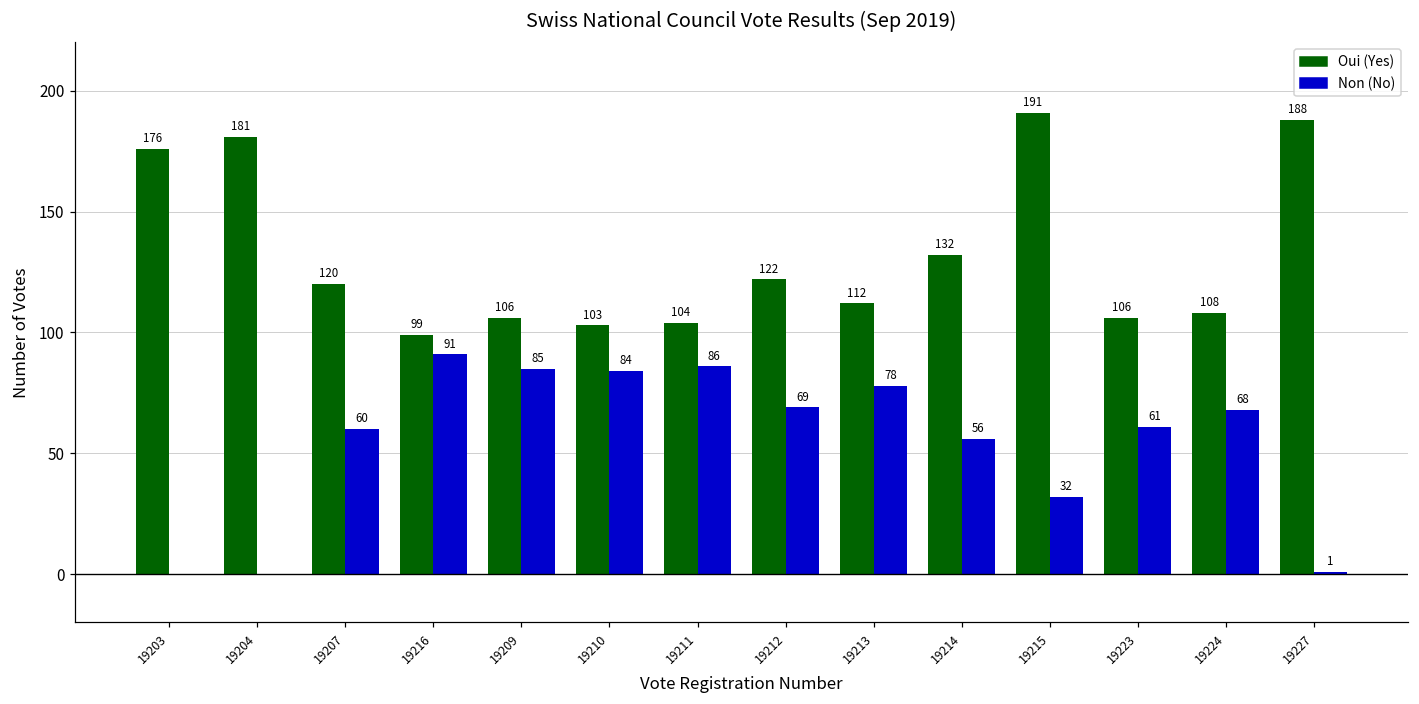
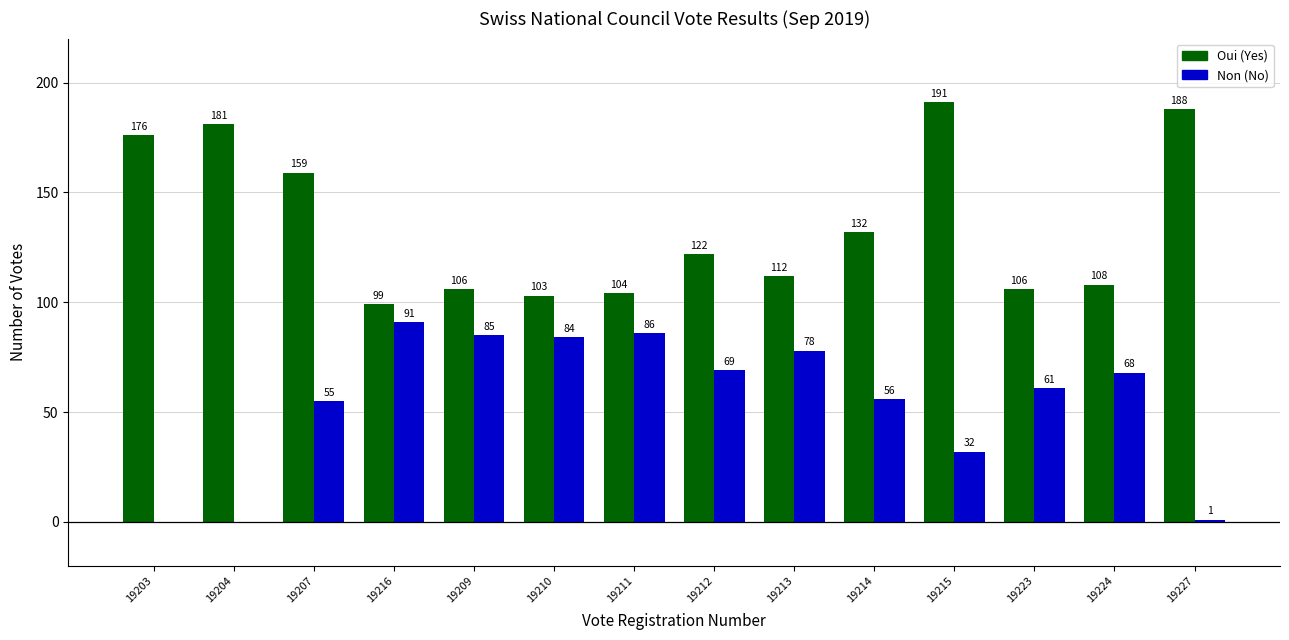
  {
    "Oui (Yes)": {
      "19203": 176,
      "19204": 181,
-     "19207": 120,
+     "19207": 159,
      "19216": 99,
      "19209": 106,
      "19210": 103,
      "19211": 104,
      "19212": 122,
      "19213": 112,
      "19214": 132,
      "19215": 191,
      "19223": 106,
      "19224": 108,
      "19227": 188
    },
    "Non (No)": {
-     "19207": 60,
+     "19207": 55,
      "19216": 91,
      "19209": 85,
      "19210": 84,
      "19211": 86,
      "19212": 69,
      "19213": 78,
      "19214": 56,
      "19215": 32,
      "19223": 61,
      "19224": 68,
      "19227": 1
    }
  }
